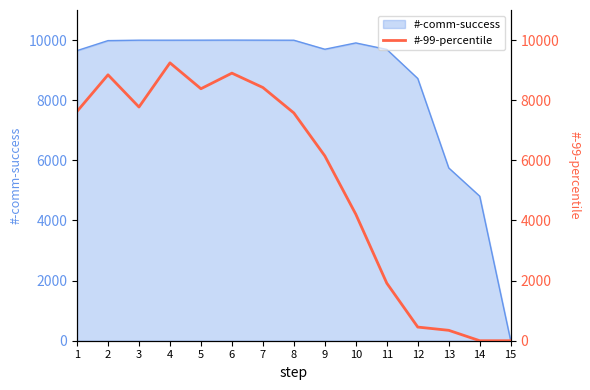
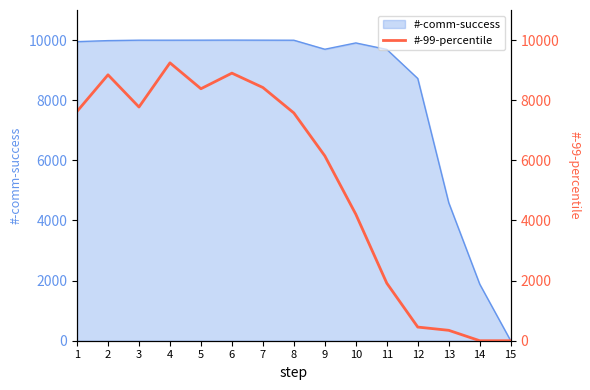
  {
    "#-comm-success": {
-     "1": 9600,
+     "1": 9900,
      "2": 10000,
      "3": 10000,
      "4": 10000,
      "5": 10000,
      "6": 10000,
      "7": 10000,
      "8": 10000,
      "9": 9700,
      "10": 9900,
      "12": 8700,
-     "13": 5700,
-     "14": 4800,
+     "13": 4600,
+     "14": 1900,
      "15": 0
    },
    "#-99-percentile": {
      "1": 7600,
      "2": 8800,
      "3": 7800,
      "4": 9200,
      "5": 8400,
      "6": 8900,
      "7": 8400,
      "8": 7600,
      "9": 6100,
      "10": 4200,
      "11": 1900,
      "12": 500,
      "13": 300,
      "14": 0,
      "15": 0
    }
  }
